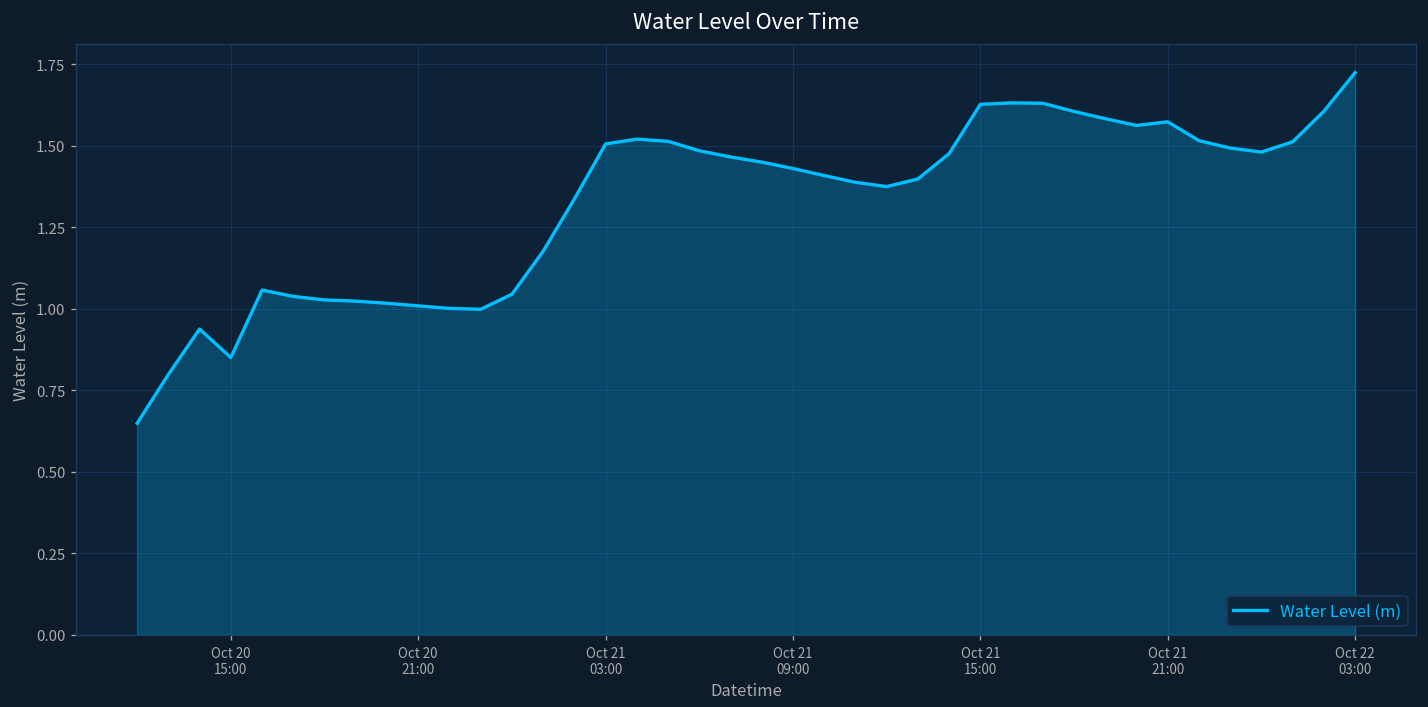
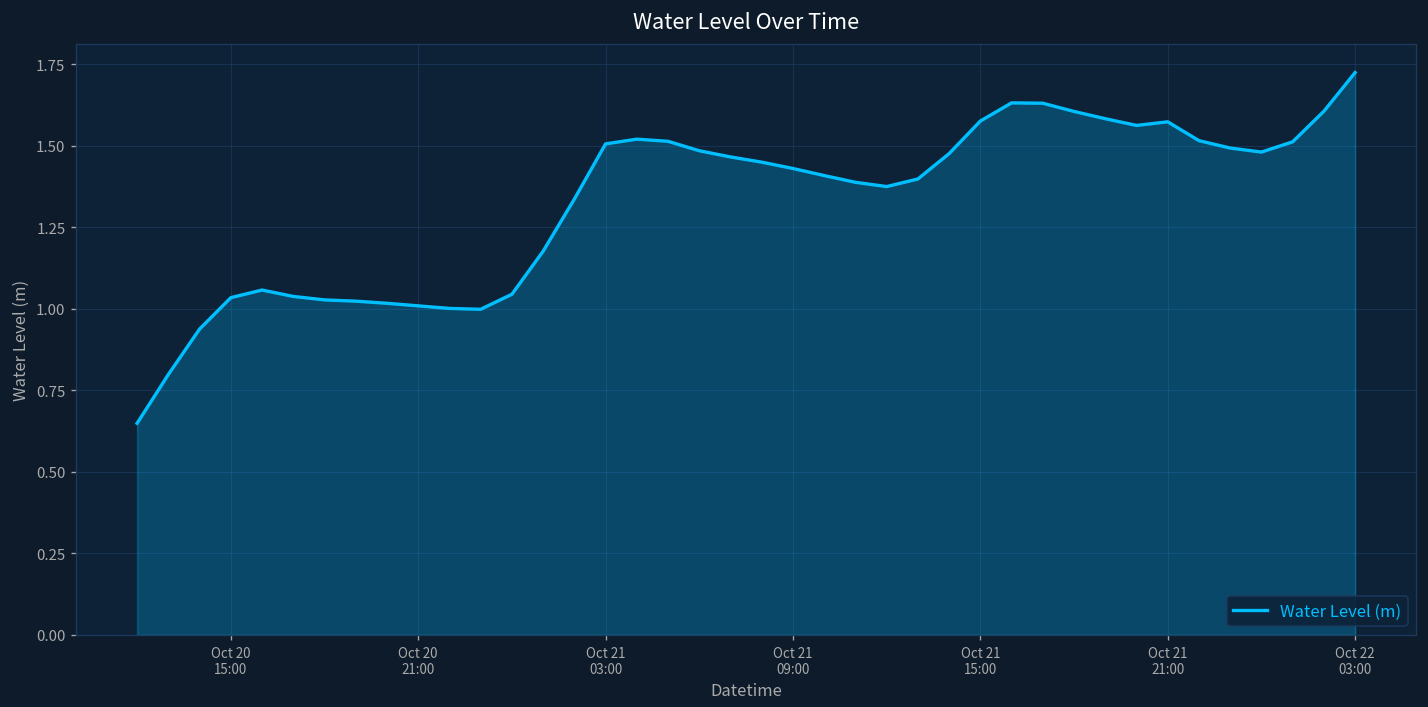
  {
-   "Oct 20 15:00": 0.85,
+   "Oct 20 15:00": 1.03,
    "Oct 20 21:00": 1.01,
    "Oct 21 03:00": 1.51,
    "Oct 21 09:00": 1.43,
-   "Oct 21 15:00": 1.63,
+   "Oct 21 15:00": 1.58,
    "Oct 21 21:00": 1.57,
    "Oct 22 03:00": 1.72
  }
